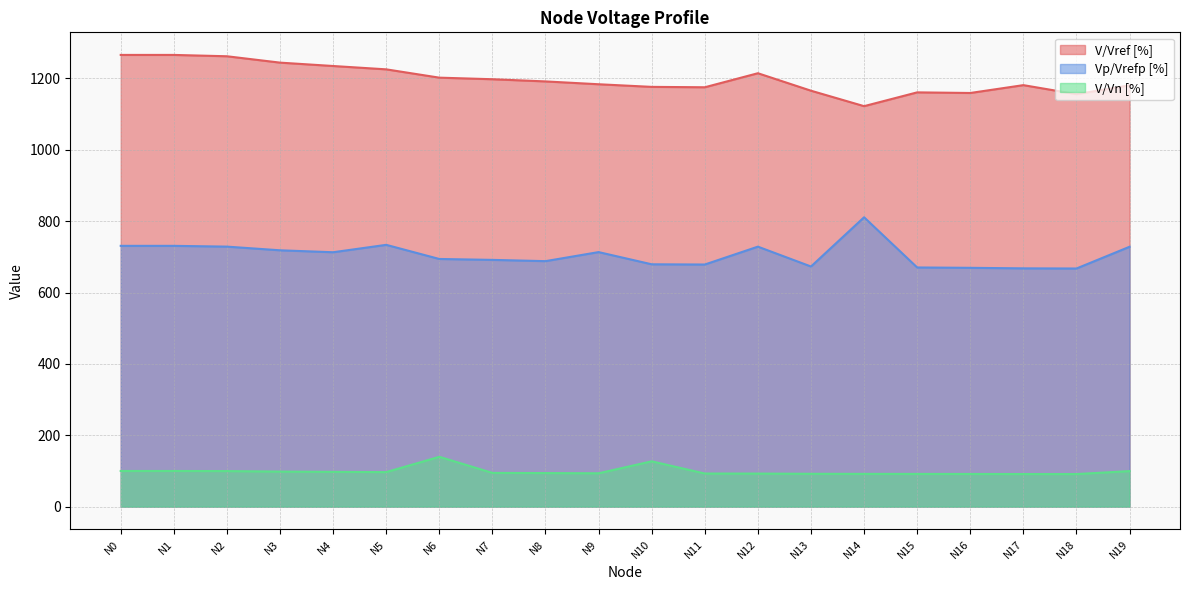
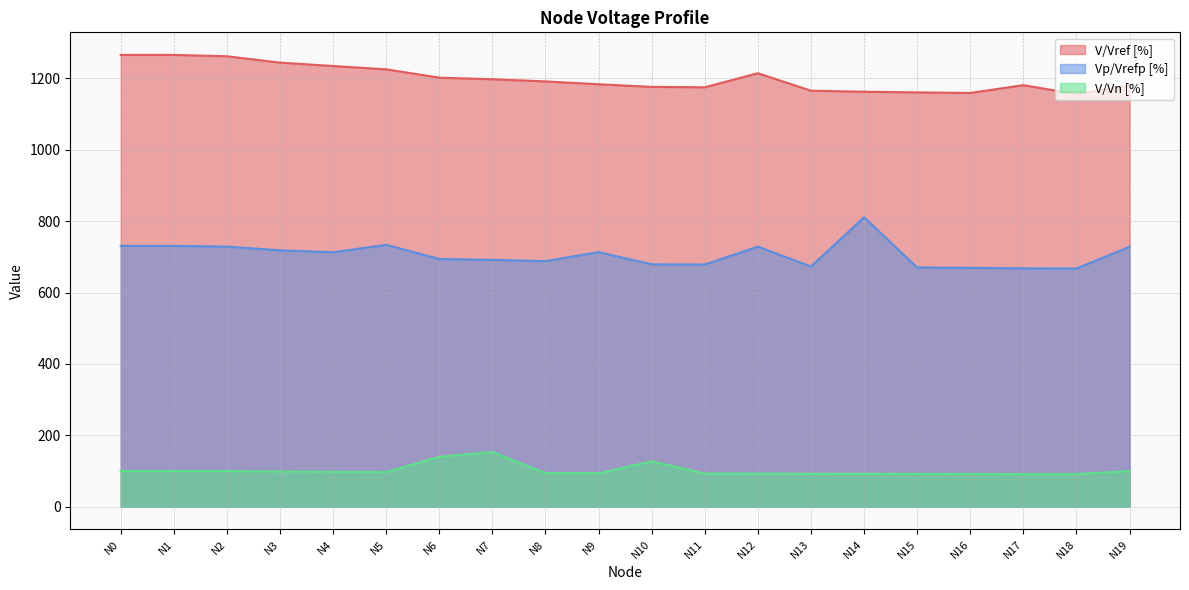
  {
    "V/Vref [%]": {
      "N0": 1270,
      "N1": 1270,
      "N2": 1260,
      "N3": 1240,
      "N4": 1230,
      "N5": 1230,
      "N6": 1200,
      "N7": 1200,
      "N8": 1190,
      "N9": 1180,
      "N10": 1180,
      "N11": 1180,
      "N12": 1210,
      "N13": 1170,
-     "N14": 1120,
+     "N14": 1160,
      "N15": 1160,
      "N16": 1160,
      "N17": 1180
    },
    "Vp/Vrefp [%]": {
      "N0": 730,
      "N1": 730,
      "N2": 730,
      "N3": 720,
      "N4": 710,
      "N5": 730,
      "N6": 690,
      "N7": 690,
      "N8": 690,
      "N9": 710,
      "N10": 680,
      "N11": 680,
      "N12": 730,
      "N13": 670,
      "N14": 810,
      "N15": 670,
      "N16": 670,
      "N17": 670,
      "N18": 670,
      "N19": 730
    },
    "V/Vn [%]": {
      "N0": 100,
      "N1": 100,
      "N2": 100,
      "N3": 100,
      "N4": 100,
      "N5": 100,
      "N6": 140,
-     "N7": 90,
+     "N7": 150,
      "N8": 90,
      "N9": 90,
      "N10": 130,
      "N11": 90,
      "N12": 90,
      "N13": 90,
      "N14": 90,
      "N15": 90,
      "N16": 90,
      "N17": 90,
      "N18": 90,
      "N19": 100
    }
  }
